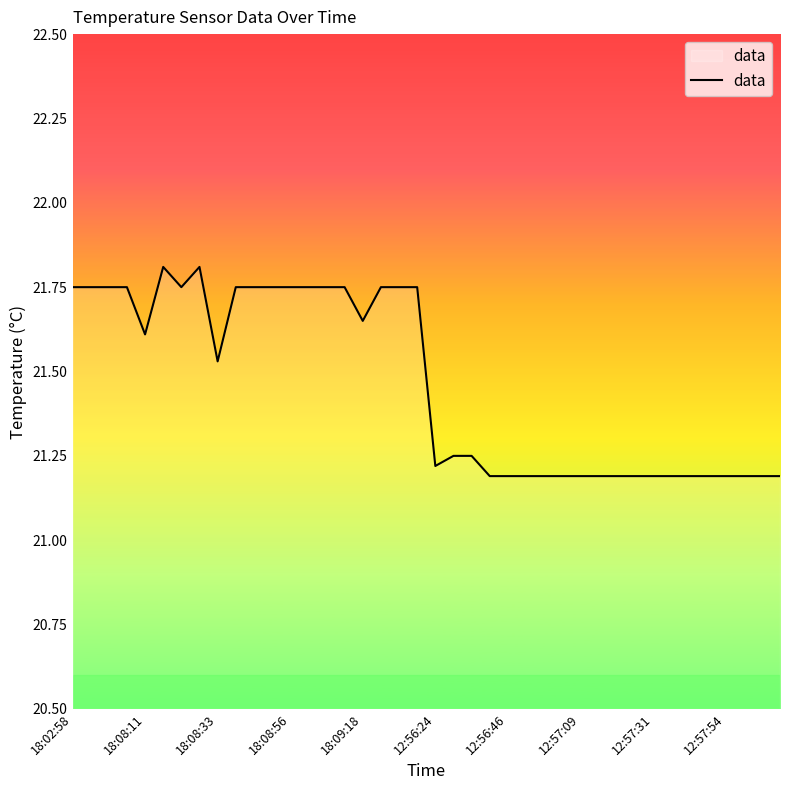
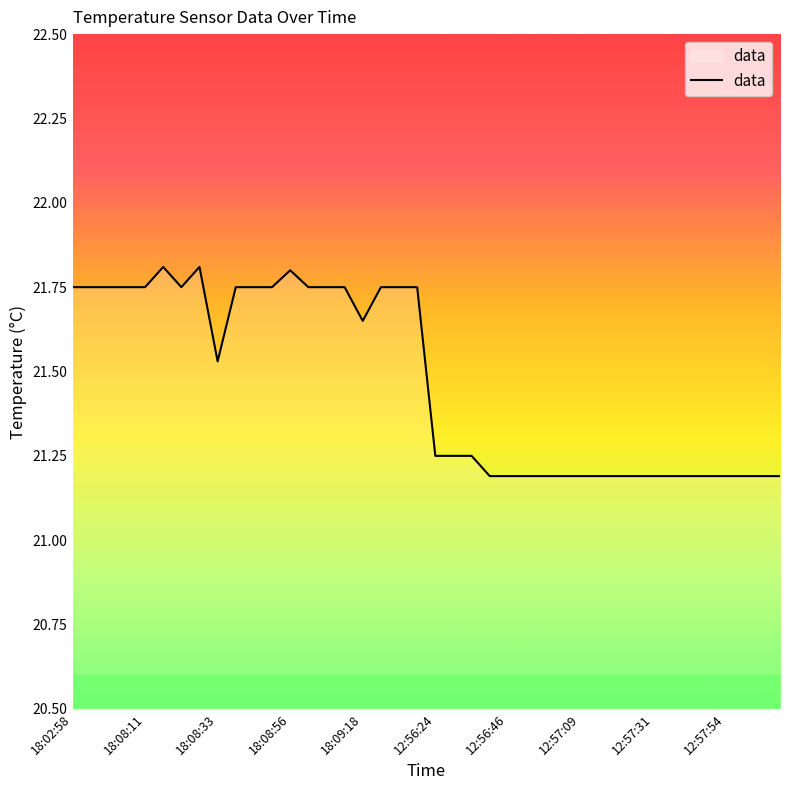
  {
    "18:02:58": 21.75,
-   "18:08:11": 21.61,
+   "18:08:11": 21.75,
    "18:08:33": 21.53,
-   "18:08:56": 21.75,
+   "18:08:56": 21.80,
    "18:09:18": 21.65,
-   "12:56:24": 21.22,
+   "12:56:24": 21.25,
    "12:56:46": 21.19,
    "12:57:09": 21.19,
    "12:57:31": 21.19,
    "12:57:54": 21.19
  }
